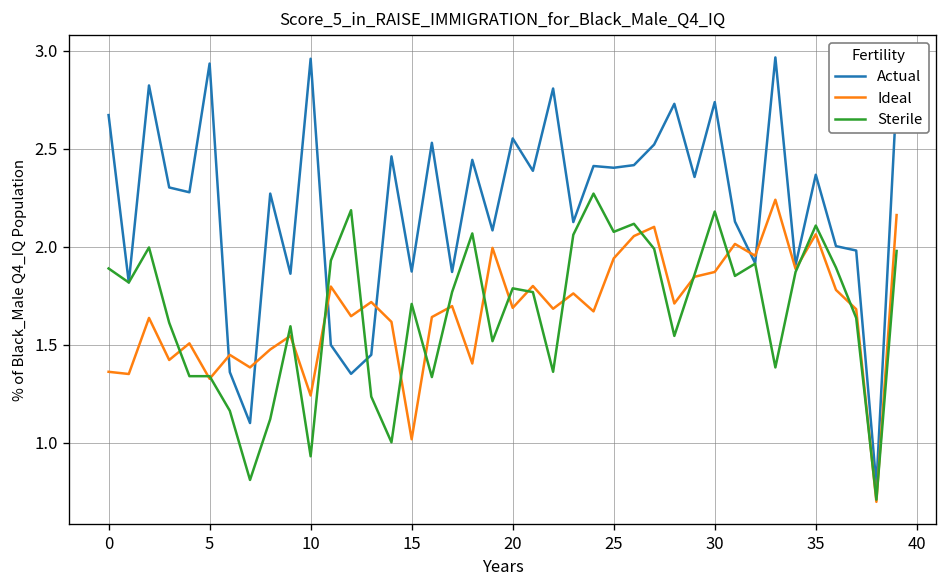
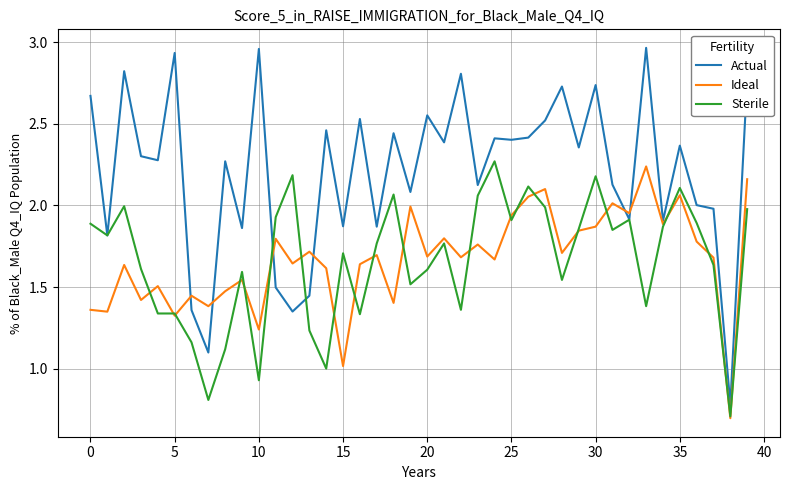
  {
    "Actual": {
      "0": 2.67,
      "5": 2.93,
      "10": 2.96,
      "15": 1.87,
      "20": 2.55,
      "25": 2.40,
      "30": 2.74,
      "35": 2.37
    },
    "Ideal": {
      "0": 1.36,
      "10": 1.24,
      "15": 1.02,
      "20": 1.69,
      "25": 1.94,
      "30": 1.87,
      "35": 2.06
    },
    "Sterile": {
      "0": 1.89,
      "10": 0.93,
      "15": 1.71,
-     "20": 1.79,
-     "25": 2.08,
+     "20": 1.61,
+     "25": 1.91,
      "30": 2.18,
      "35": 2.11
    }
  }
